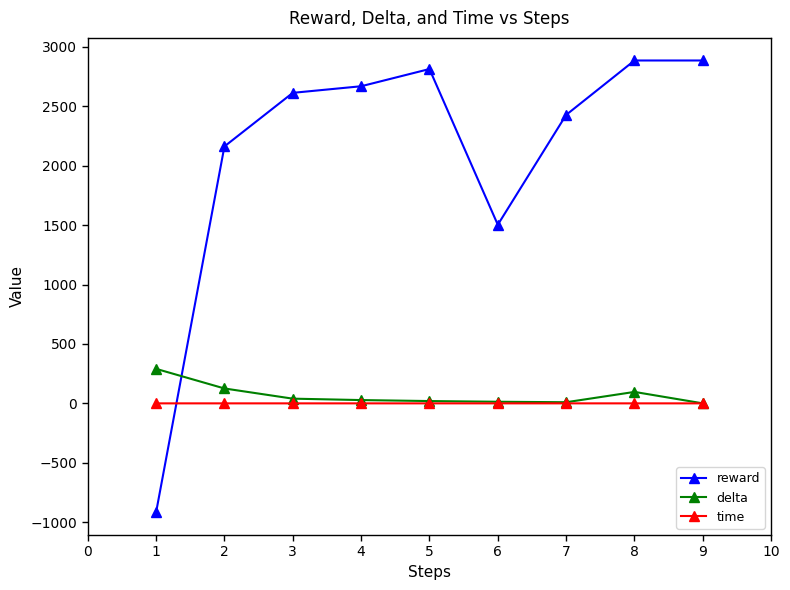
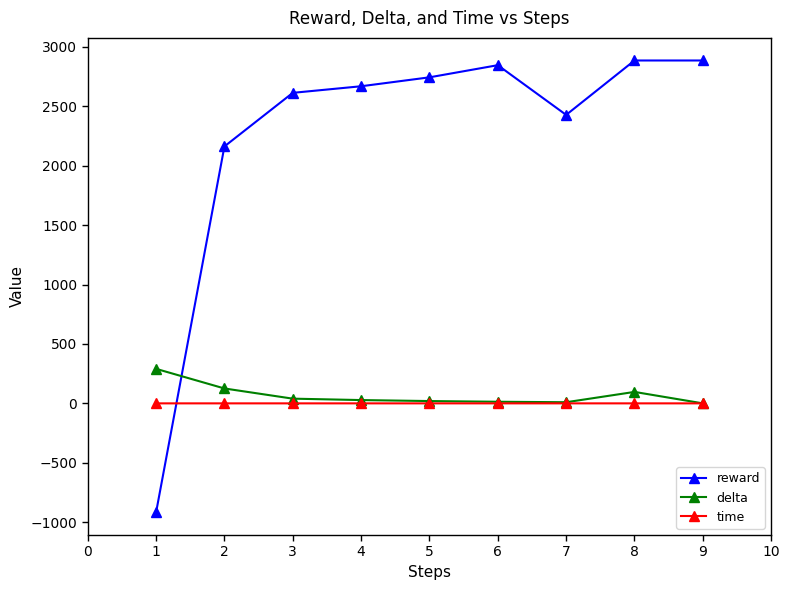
  {
    "reward": {
      "1": -920,
      "2": 2160,
      "3": 2610,
      "4": 2670,
-     "5": 2810,
-     "6": 1500,
+     "5": 2740,
+     "6": 2850,
      "7": 2430,
      "8": 2890,
      "9": 2890
    },
    "delta": {
      "1": 290,
      "2": 130,
      "3": 40,
      "4": 30,
      "8": 100
    },
    "time": {
      "1": 0,
      "2": 0,
      "3": 0,
      "4": 0,
      "8": 0
    }
  }
